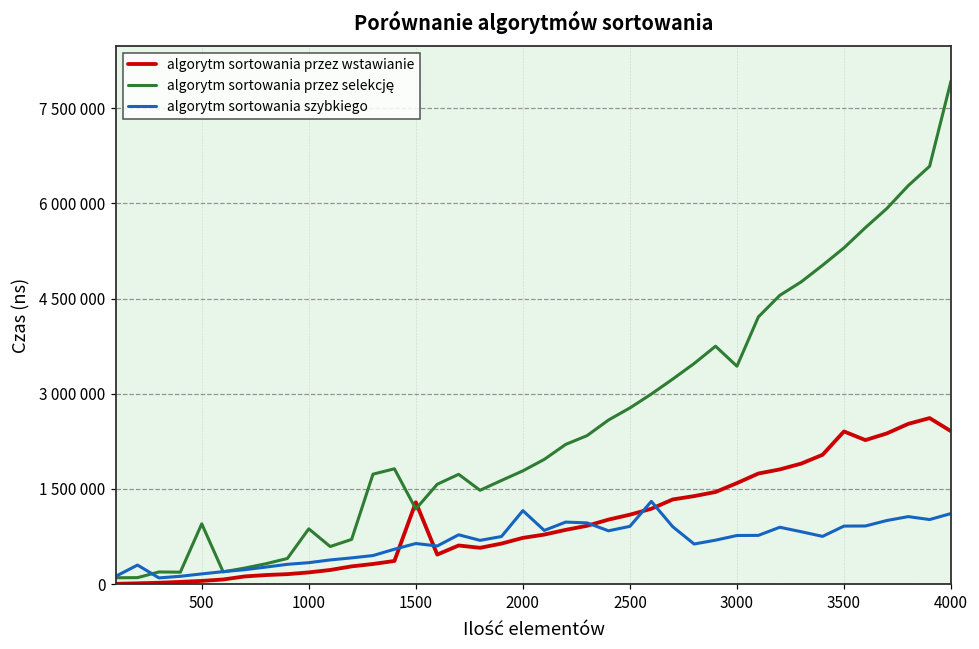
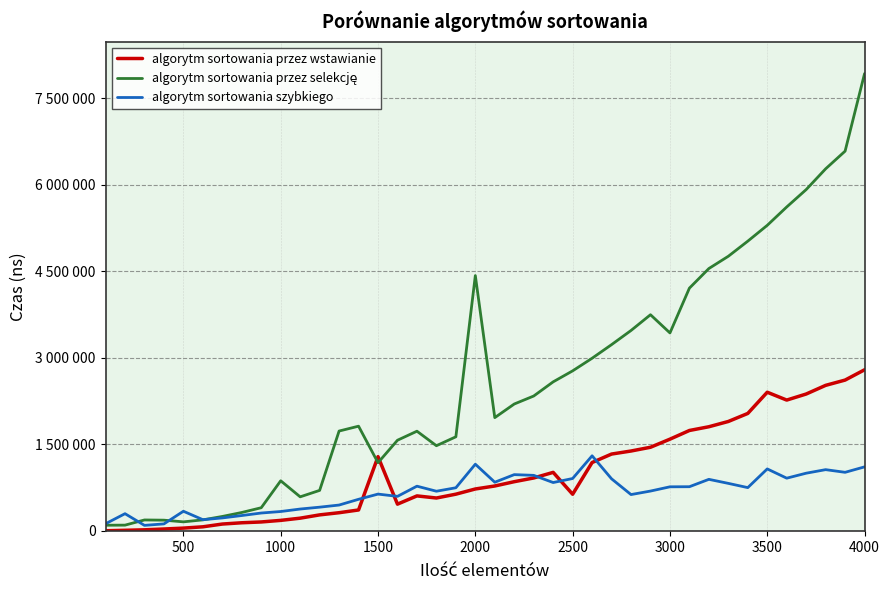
  {
    "algorytm sortowania przez wstawianie": {
      "500": 0,
      "1000": 200000,
      "1500": 1300000,
      "2000": 700000,
-     "2500": 1100000,
+     "2500": 600000,
      "3000": 1600000,
      "3500": 2400000,
-     "4000": 2400000
+     "4000": 2800000
    },
    "algorytm sortowania przez selekcję": {
-     "500": 900000,
+     "500": 200000,
      "1000": 900000,
      "1500": 1200000,
-     "2000": 1800000,
+     "2000": 4400000,
      "2500": 2800000,
      "3000": 3400000,
      "3500": 5300000,
      "4000": 7900000
    },
    "algorytm sortowania szybkiego": {
-     "500": 200000,
+     "500": 300000,
      "1000": 300000,
      "1500": 600000,
      "2000": 1200000,
      "2500": 900000,
      "3000": 800000,
-     "3500": 900000,
+     "3500": 1100000,
      "4000": 1100000
    }
  }
